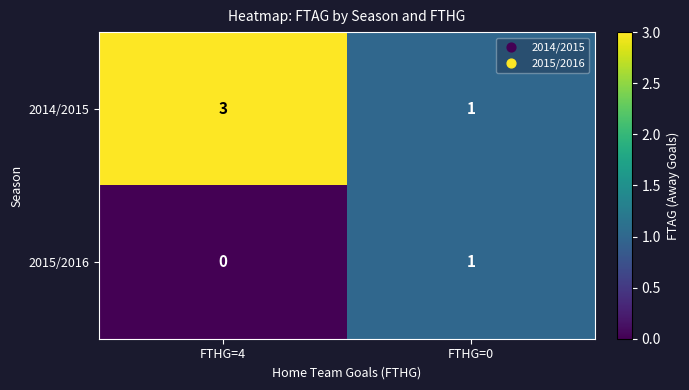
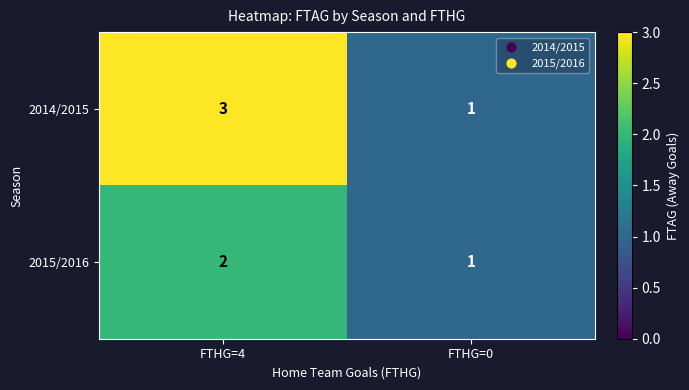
  {
    "2014/2015": {
      "FTHG=4": 3,
      "FTHG=0": 1
    },
    "2015/2016": {
-     "FTHG=4": 0,
+     "FTHG=4": 2,
      "FTHG=0": 1
    }
  }
